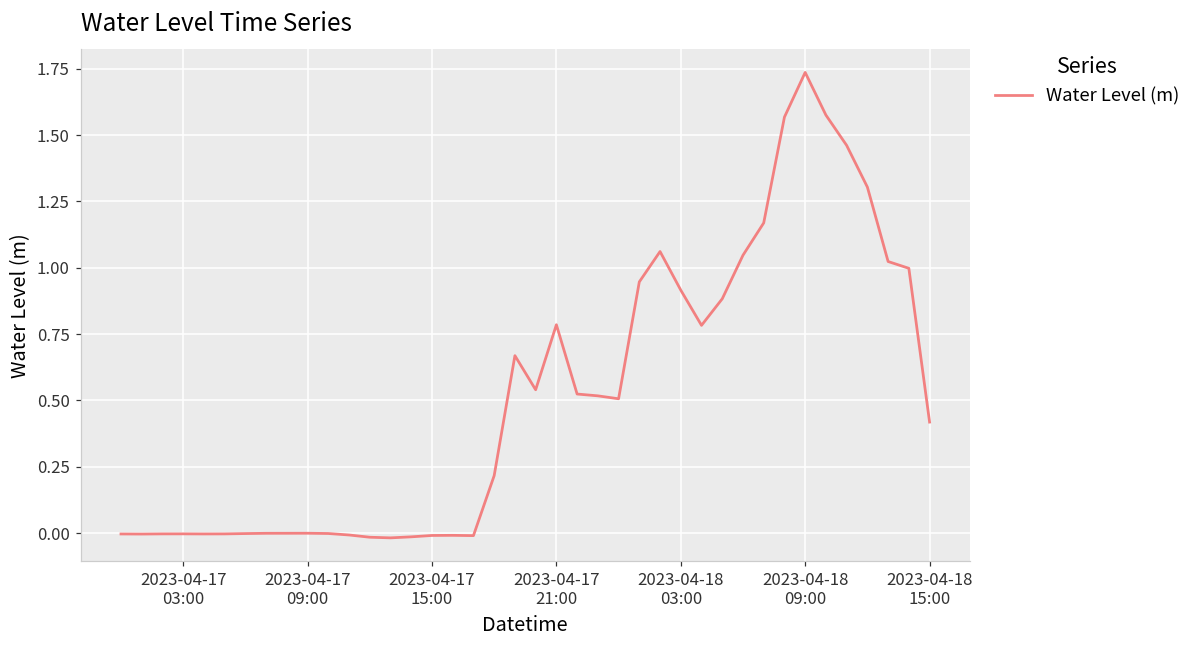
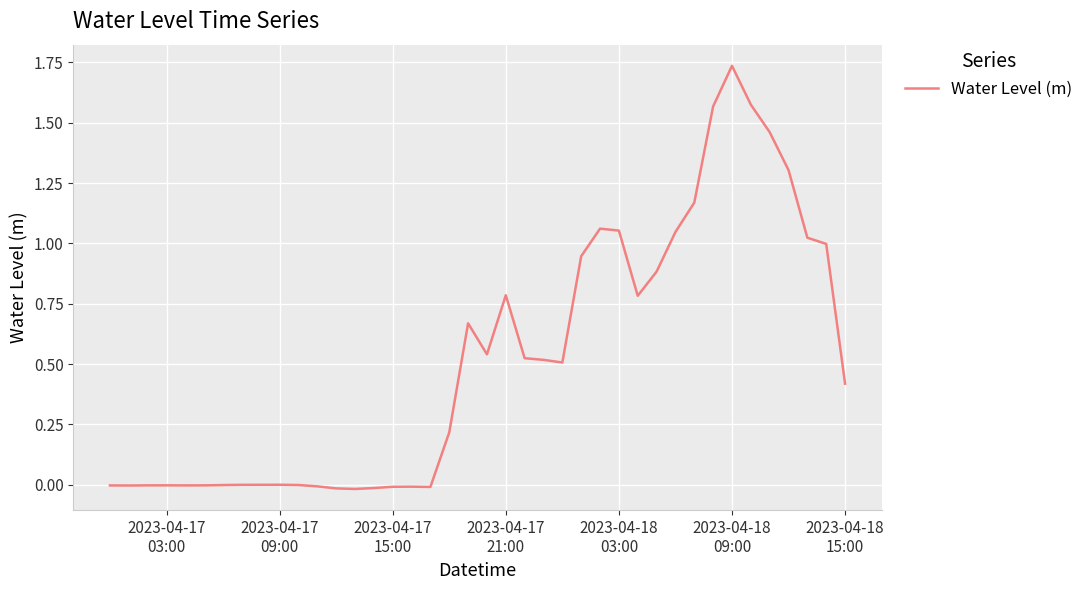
  {
    "2023-04-17 03:00": 0.00,
    "2023-04-17 09:00": 0.00,
    "2023-04-17 15:00": -0.01,
    "2023-04-17 21:00": 0.79,
-   "2023-04-18 03:00": 0.92,
+   "2023-04-18 03:00": 1.05,
    "2023-04-18 09:00": 1.74,
    "2023-04-18 15:00": 0.42
  }
